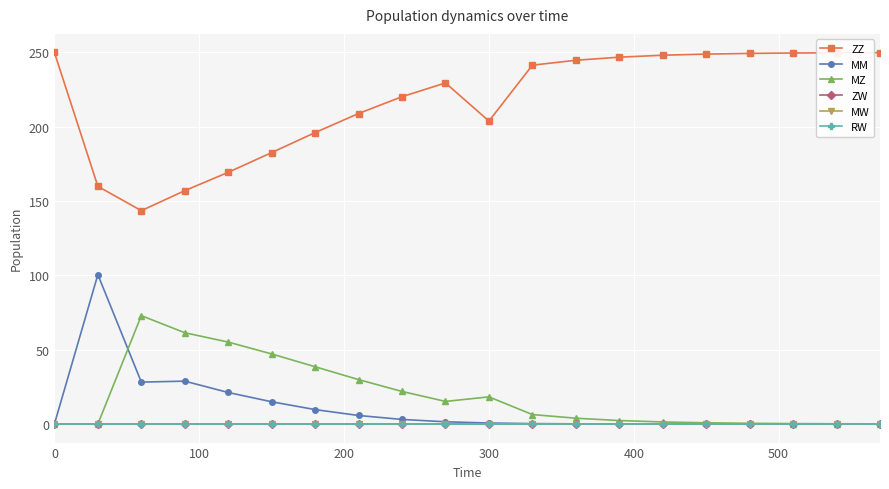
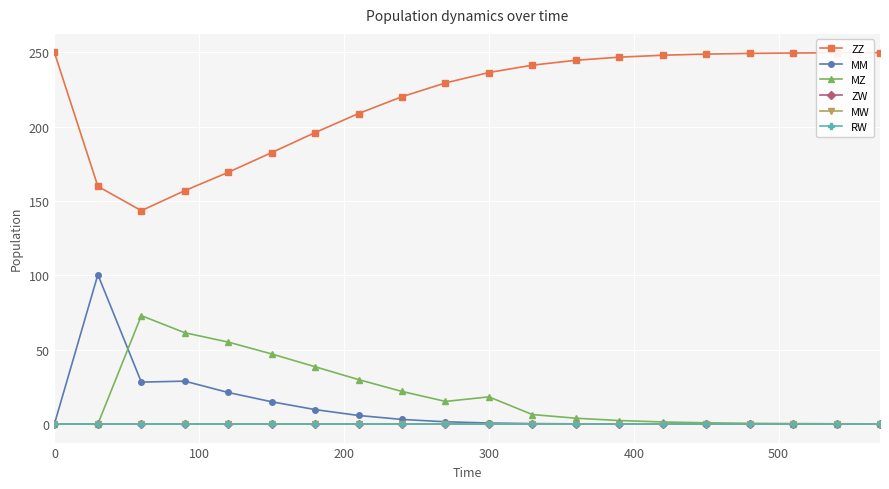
  {
    "ZZ": {
      "0": 250,
-     "300": 204
+     "300": 237
    },
    "MZ": {
      "300": 18
    }
  }
